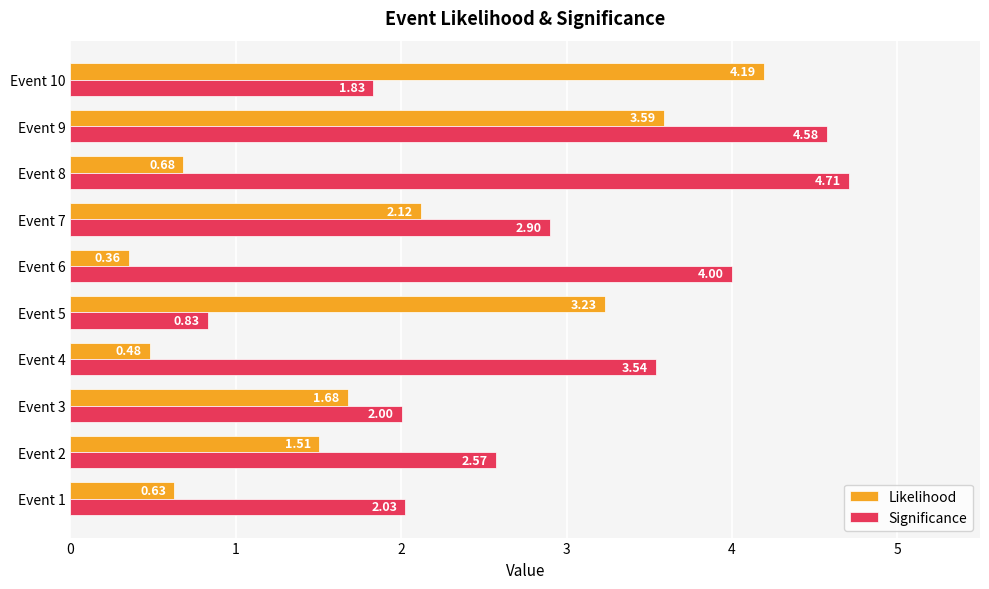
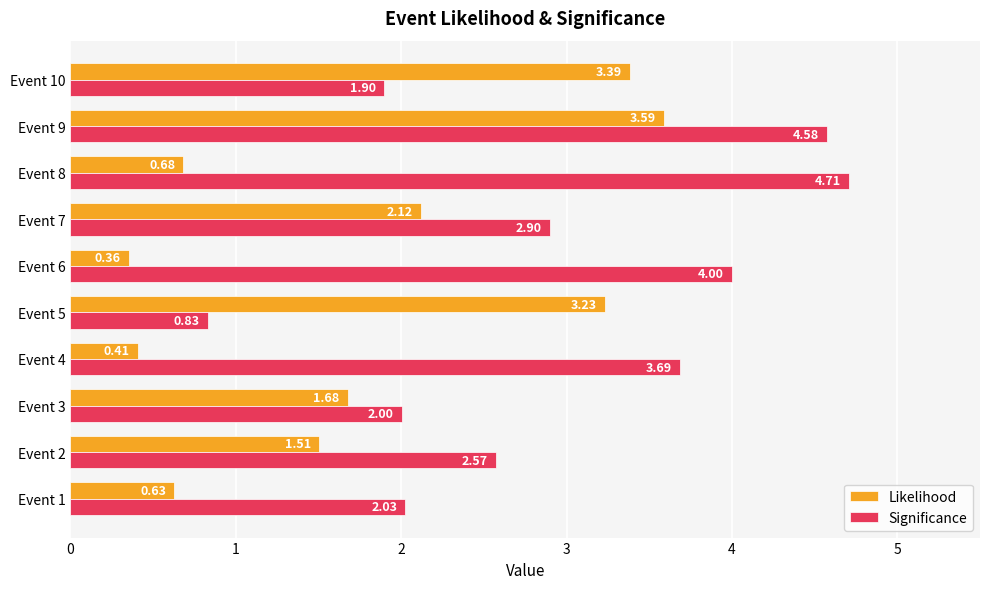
  {
    "Likelihood": {
-     "Event 10": 4.19,
+     "Event 10": 3.39,
      "Event 9": 3.59,
      "Event 8": 0.68,
      "Event 7": 2.12,
      "Event 6": 0.36,
      "Event 5": 3.23,
-     "Event 4": 0.48,
+     "Event 4": 0.41,
      "Event 3": 1.68,
      "Event 2": 1.51,
      "Event 1": 0.63
    },
    "Significance": {
-     "Event 10": 1.83,
+     "Event 10": 1.90,
      "Event 9": 4.58,
      "Event 8": 4.71,
      "Event 7": 2.90,
      "Event 6": 4.00,
      "Event 5": 0.83,
-     "Event 4": 3.54,
+     "Event 4": 3.69,
      "Event 3": 2.00,
      "Event 2": 2.57,
      "Event 1": 2.03
    }
  }
